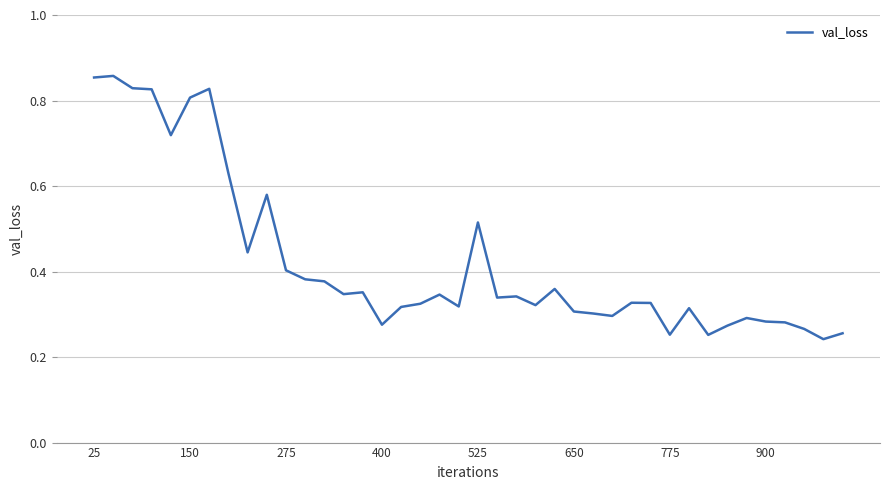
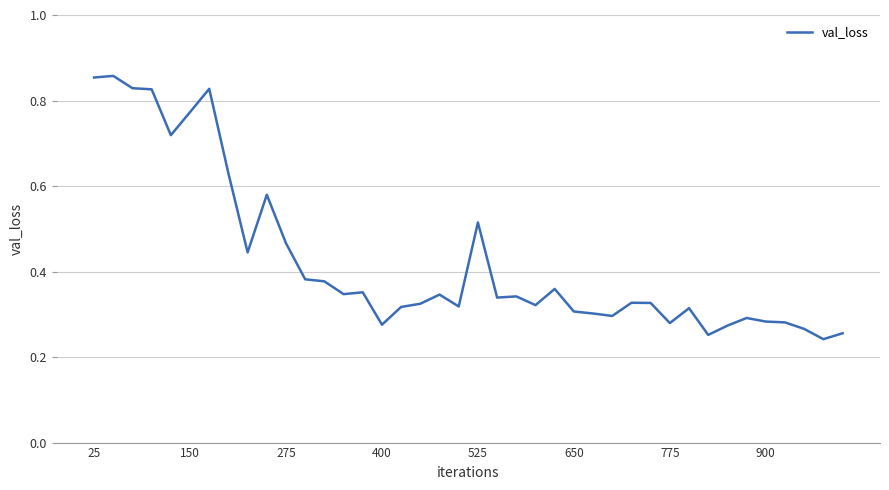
  {
    "25": 0.85,
-   "150": 0.81,
-   "275": 0.40,
+   "150": 0.77,
+   "275": 0.47,
    "400": 0.28,
    "525": 0.51,
    "650": 0.31,
-   "775": 0.25,
+   "775": 0.28,
    "900": 0.28
  }
